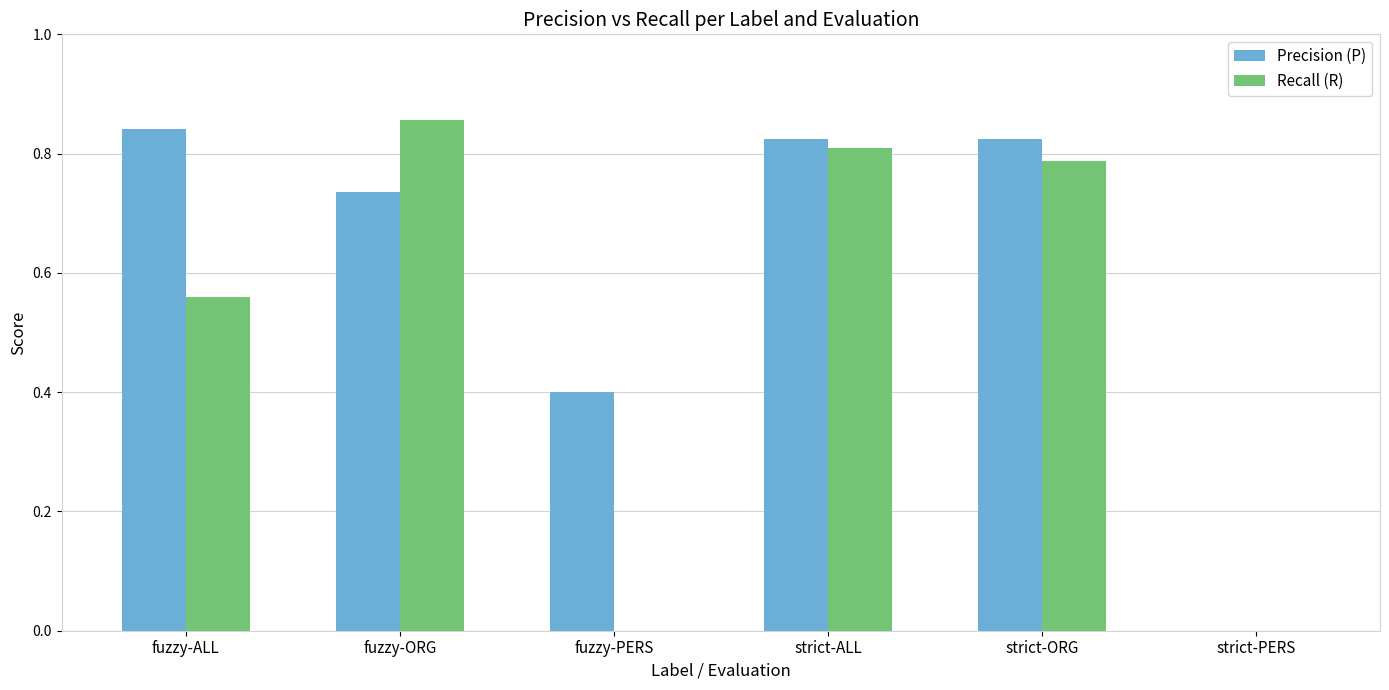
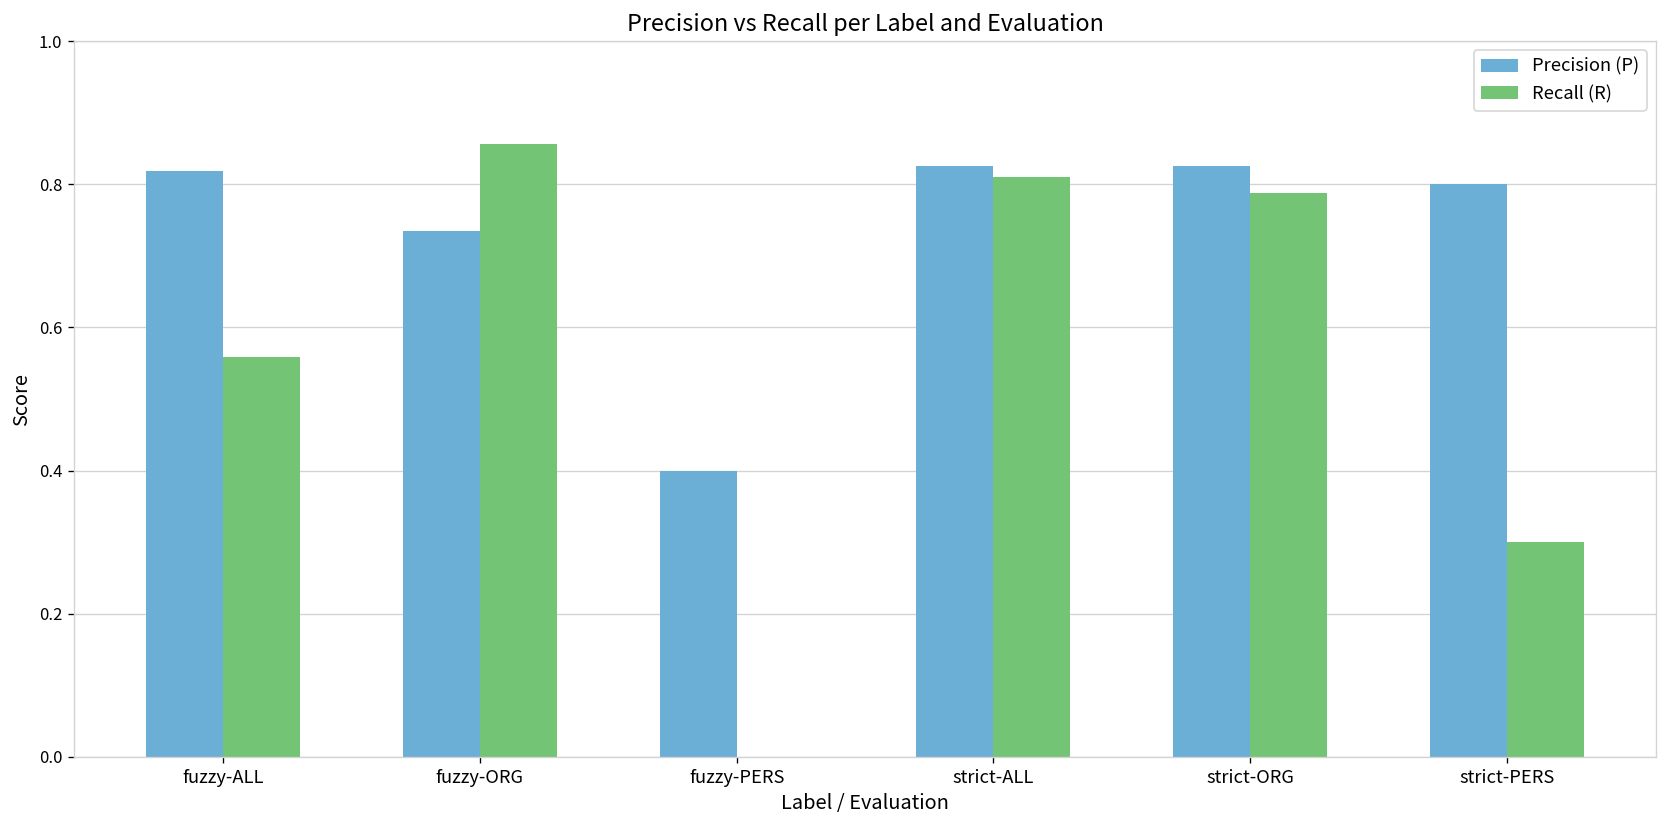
  {
    "Precision (P)": {
-     "fuzzy-ALL": 0.84,
+     "fuzzy-ALL": 0.82,
      "fuzzy-ORG": 0.74,
      "fuzzy-PERS": 0.40,
      "strict-ALL": 0.83,
      "strict-ORG": 0.83,
-     "strict-PERS": 0.0
+     "strict-PERS": 0.8
    },
    "Recall (R)": {
      "fuzzy-ALL": 0.56,
      "fuzzy-ORG": 0.86,
      "fuzzy-PERS": 0.0,
      "strict-ALL": 0.81,
      "strict-ORG": 0.79,
-     "strict-PERS": 0.0
+     "strict-PERS": 0.3
    }
  }
